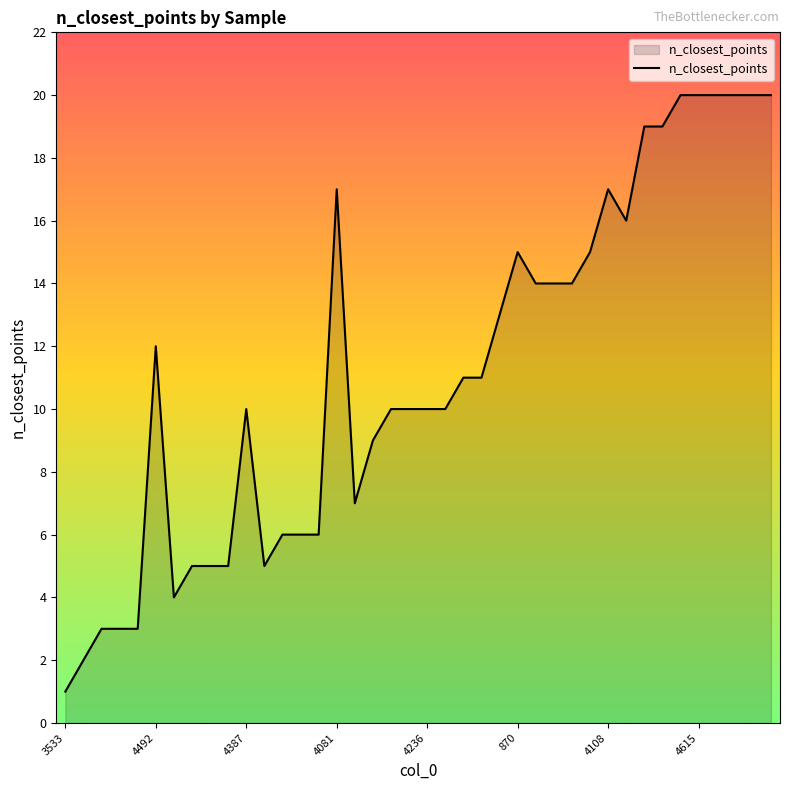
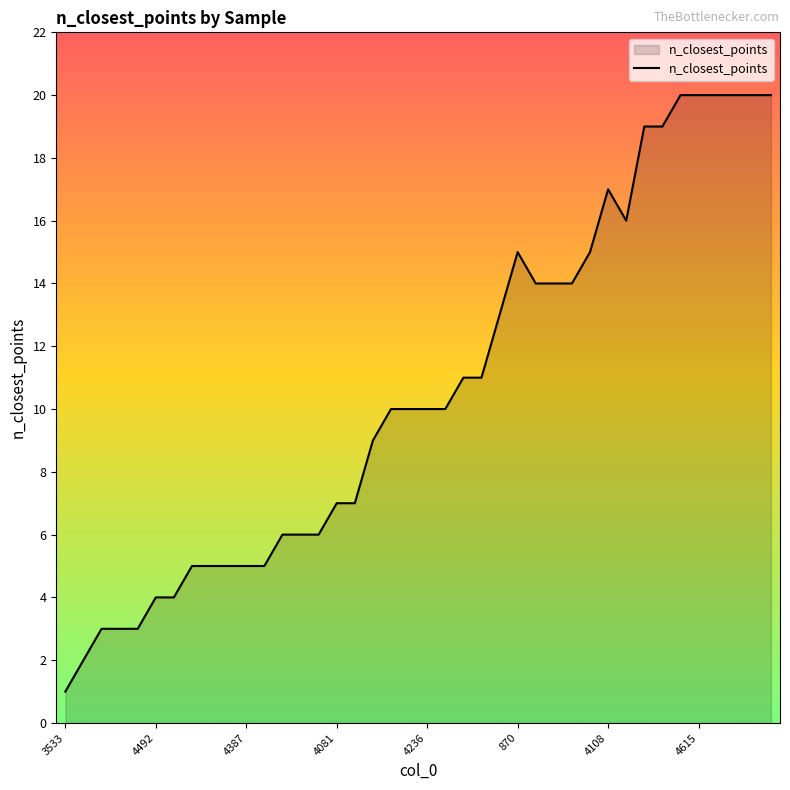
  {
    "3533": 1,
-   "4492": 12,
-   "4387": 10,
-   "4081": 17,
+   "4492": 4,
+   "4387": 5,
+   "4081": 7,
    "4236": 10,
    "870": 15,
    "4108": 17,
    "4615": 20
  }
